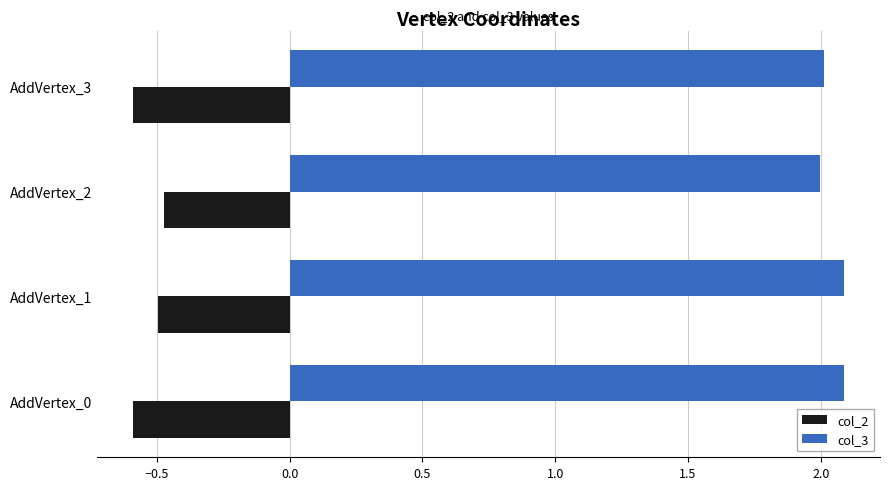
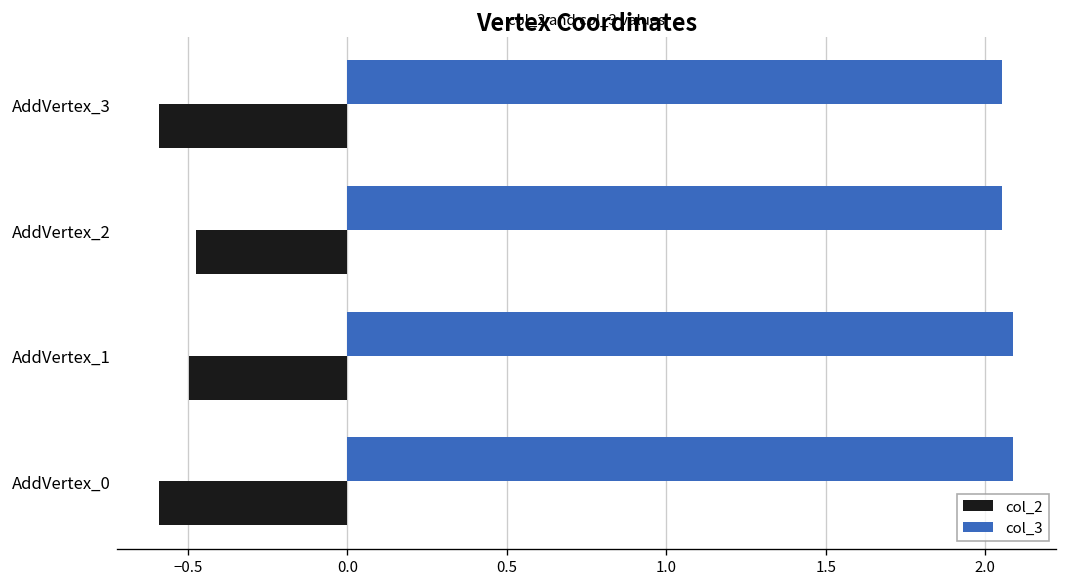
  {
    "col_2": {
      "AddVertex_3": -0.59,
      "AddVertex_2": -0.47,
      "AddVertex_1": -0.50,
      "AddVertex_0": -0.59
    },
    "col_3": {
-     "AddVertex_3": 2.01,
-     "AddVertex_2": 2.00,
+     "AddVertex_3": 2.05,
+     "AddVertex_2": 2.05,
      "AddVertex_1": 2.09,
      "AddVertex_0": 2.09
    }
  }
